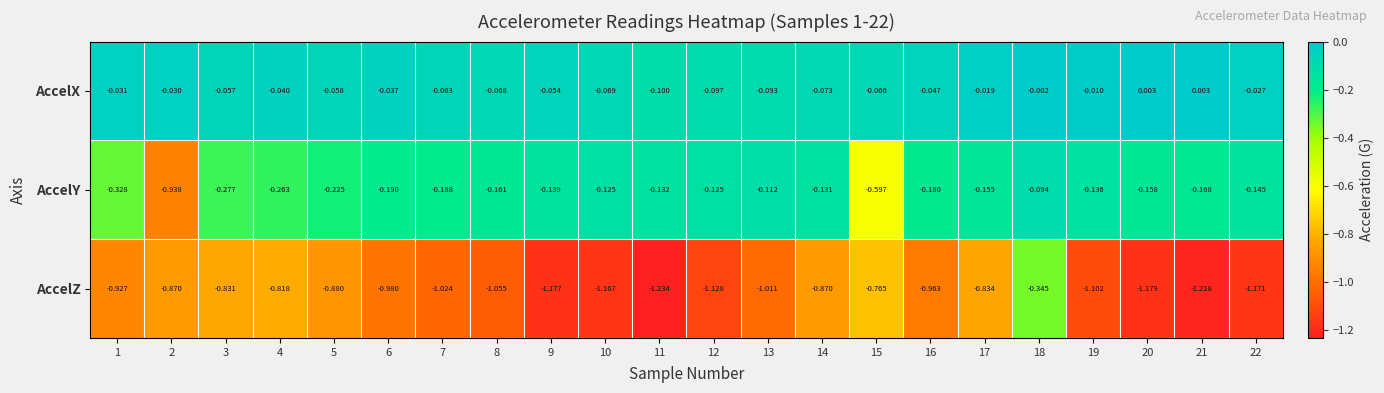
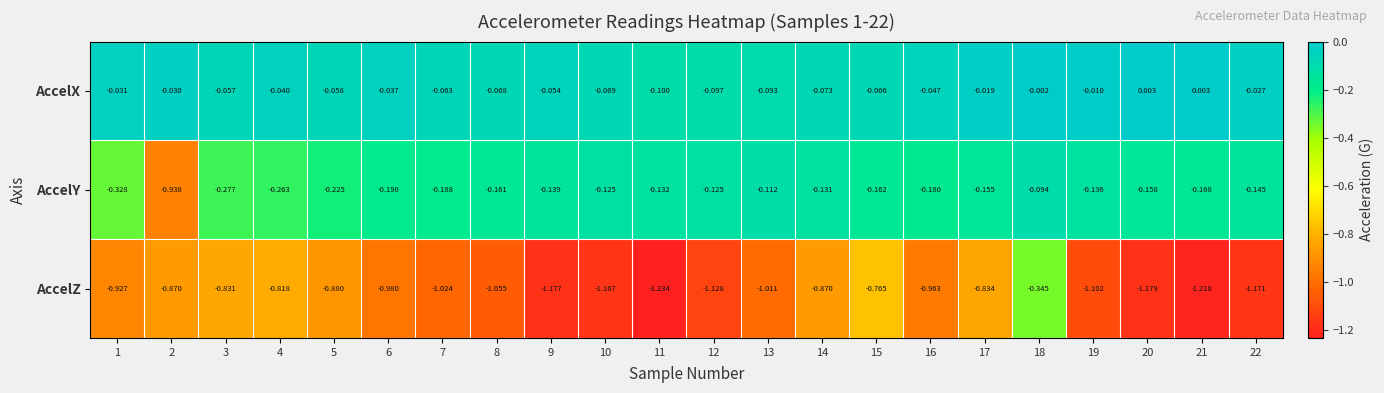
  {
    "AccelX": {
      "1": -0.031,
      "2": -0.030,
      "3": -0.057,
      "4": -0.040,
      "5": -0.058,
      "6": -0.037,
      "7": -0.063,
      "8": -0.068,
      "9": -0.054,
      "10": -0.069,
      "11": -0.100,
      "12": -0.097,
      "13": -0.093,
      "14": -0.073,
      "15": -0.066,
      "16": -0.047,
      "17": -0.019,
      "18": -0.002,
      "19": -0.010,
      "20": 0.003,
      "21": 0.003,
      "22": -0.027
    },
    "AccelY": {
      "1": -0.328,
      "2": -0.938,
      "3": -0.277,
      "4": -0.263,
      "5": -0.225,
      "6": -0.190,
      "7": -0.188,
      "8": -0.161,
      "9": -0.139,
      "10": -0.125,
      "11": -0.132,
      "12": -0.125,
      "13": -0.112,
      "14": -0.131,
-     "15": -0.597,
+     "15": -0.162,
      "16": -0.180,
      "17": -0.155,
      "18": -0.094,
      "19": -0.136,
      "20": -0.158,
      "21": -0.168,
      "22": -0.145
    },
    "AccelZ": {
      "1": -0.927,
      "2": -0.870,
      "3": -0.831,
      "4": -0.818,
      "5": -0.880,
      "6": -0.980,
      "7": -1.024,
      "8": -1.055,
      "9": -1.177,
      "10": -1.167,
      "11": -1.234,
      "12": -1.128,
      "13": -1.011,
      "14": -0.870,
      "15": -0.765,
      "16": -0.963,
      "17": -0.834,
      "18": -0.345,
      "19": -1.102,
      "20": -1.179,
      "21": -1.218,
      "22": -1.171
    }
  }
